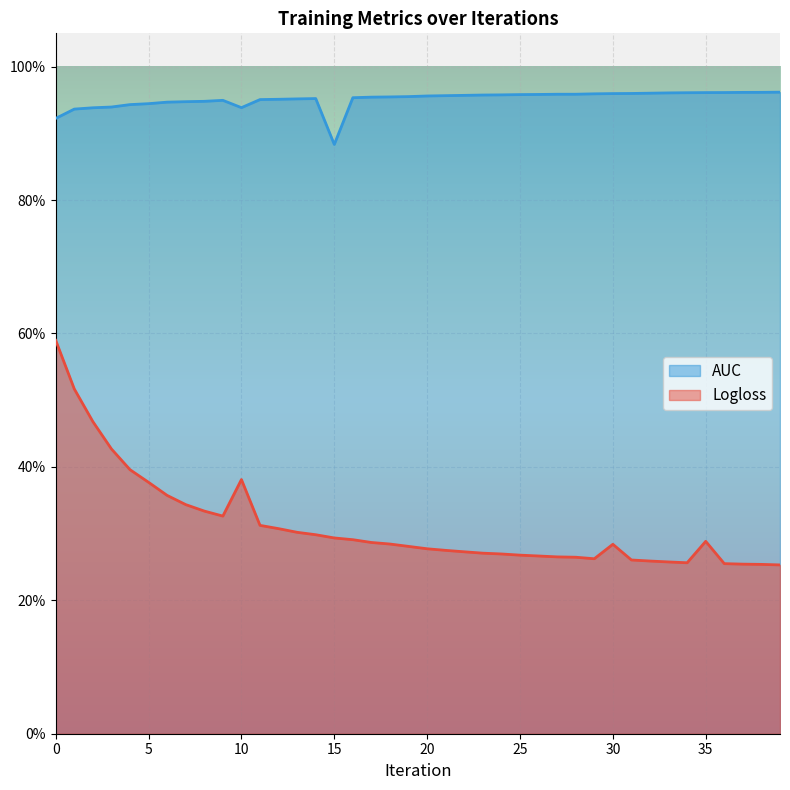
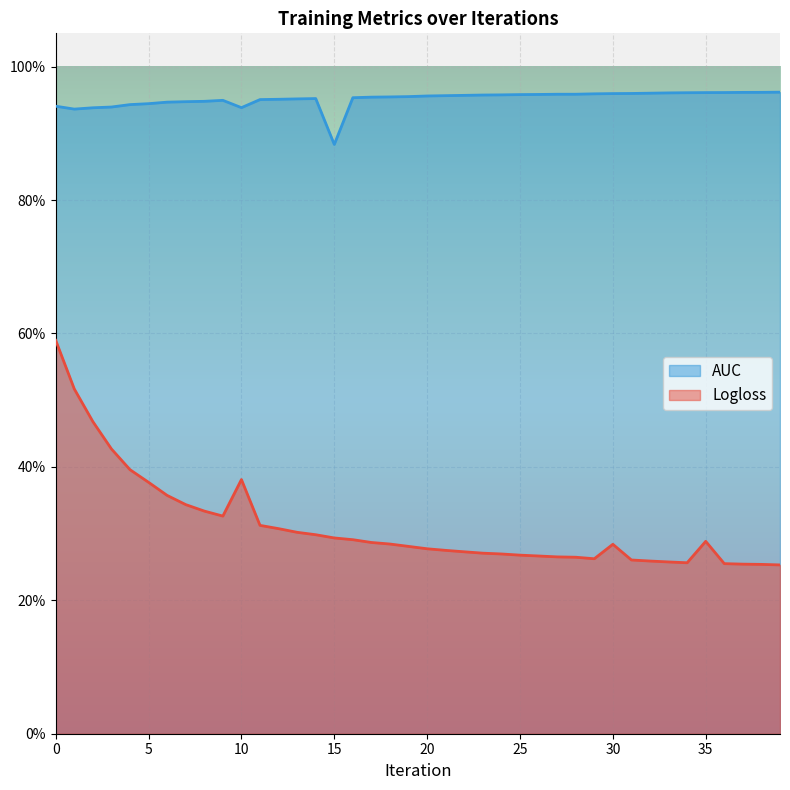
  {
    "AUC": {
-     "0": "92%",
+     "0": "94%",
      "5": "94%",
      "10": "94%",
      "15": "88%",
      "20": "96%",
      "25": "96%",
      "30": "96%",
      "35": "96%"
    },
    "Logloss": {
      "0": "59%",
      "5": "38%",
      "10": "38%",
      "15": "29%",
      "20": "28%",
      "25": "27%",
      "30": "28%",
      "35": "29%"
    }
  }
